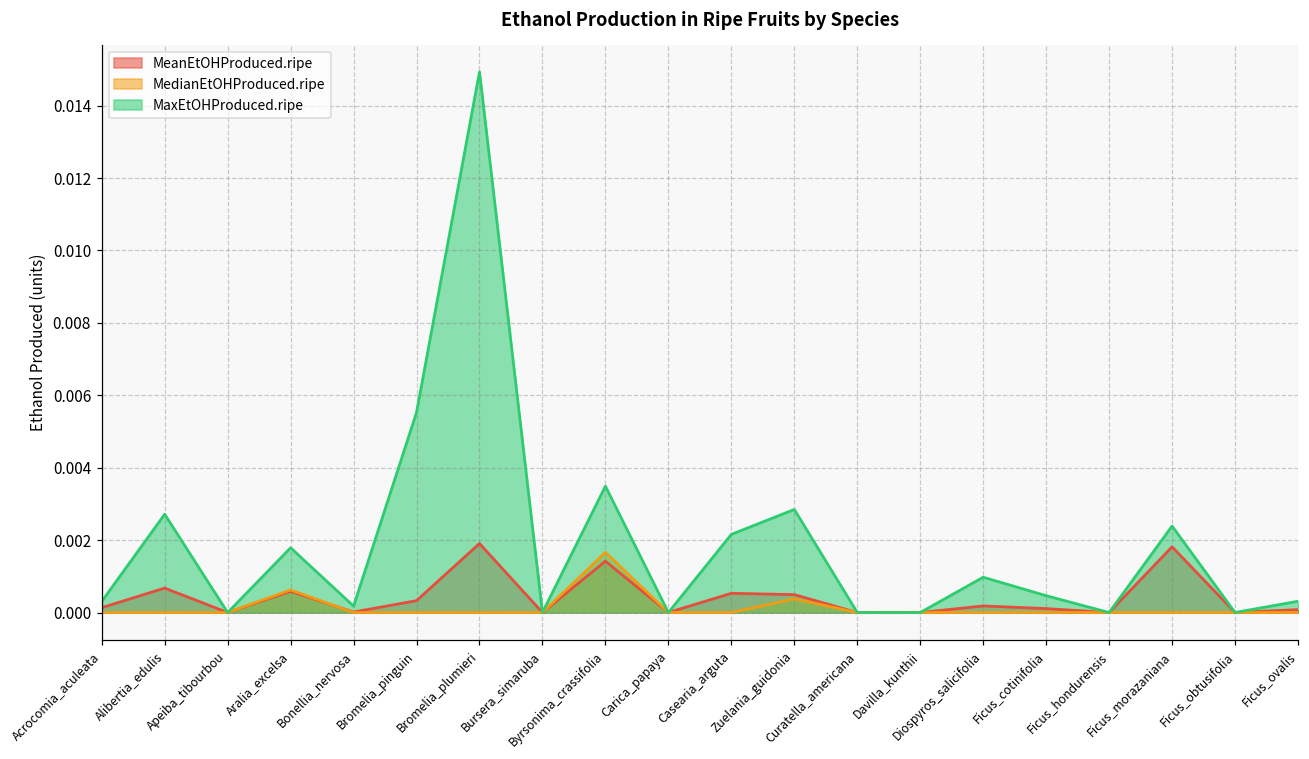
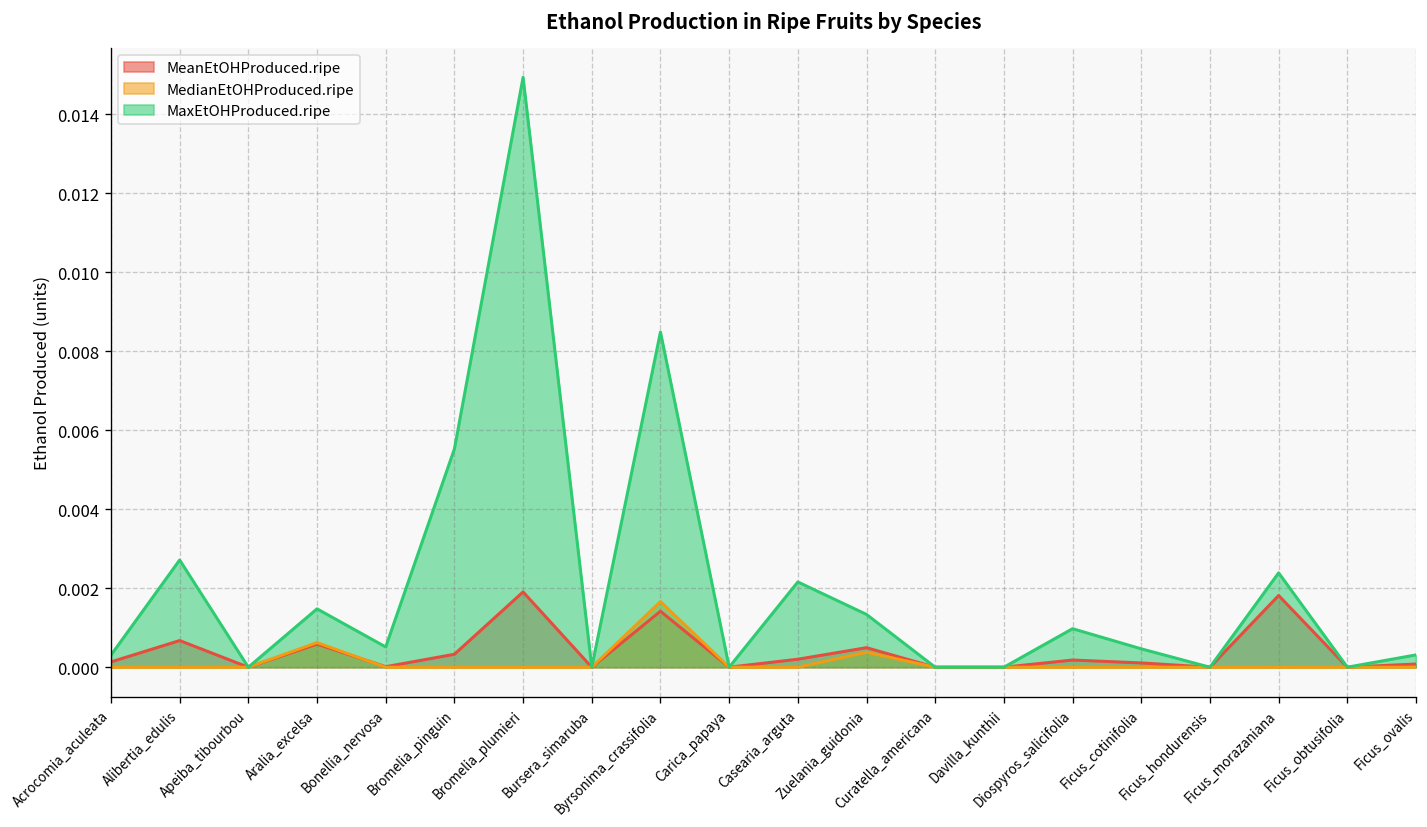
  {
    "MeanEtOHProduced.ripe": {
      "Acrocomia_aculeata": 0.0001,
      "Alibertia_edulis": 0.0007,
      "Bromelia_pinguin": 0.0003,
      "Bromelia_plumieri": 0.0019,
      "Byrsonima_crassifolia": 0.0014,
-     "Casearia_arguta": 0.0005,
+     "Casearia_arguta": 0.0002,
      "Zuelania_guidonia": 0.0005,
      "Diospyros_salicifolia": 0.0002,
      "Ficus_cotinifolia": 0.0001,
      "Ficus_morazaniana": 0.0018,
      "Ficus_ovalis": 0.0001
    },
    "MedianEtOHProduced.ripe": {
      "Acrocomia_aculeata": 0.0000,
      "Alibertia_edulis": 0.0000,
      "Bromelia_pinguin": 0.0000,
      "Bromelia_plumieri": 0.0000,
      "Byrsonima_crassifolia": 0.0017,
      "Casearia_arguta": 0.0000,
      "Zuelania_guidonia": 0.0004,
      "Diospyros_salicifolia": 0.0000,
      "Ficus_cotinifolia": 0.0000,
      "Ficus_morazaniana": 0.0000,
      "Ficus_ovalis": 0.0000
    },
    "MaxEtOHProduced.ripe": {
      "Acrocomia_aculeata": 0.0003,
      "Alibertia_edulis": 0.0027,
-     "Aralia_excelsa": 0.0018,
-     "Bonellia_nervosa": 0.0002,
+     "Aralia_excelsa": 0.0015,
+     "Bonellia_nervosa": 0.0005,
      "Bromelia_pinguin": 0.0055,
      "Bromelia_plumieri": 0.0149,
-     "Byrsonima_crassifolia": 0.0035,
+     "Byrsonima_crassifolia": 0.0085,
      "Casearia_arguta": 0.0022,
-     "Zuelania_guidonia": 0.0028,
+     "Zuelania_guidonia": 0.0013,
      "Diospyros_salicifolia": 0.0010,
      "Ficus_cotinifolia": 0.0005,
      "Ficus_morazaniana": 0.0024,
      "Ficus_ovalis": 0.0003
    }
  }
